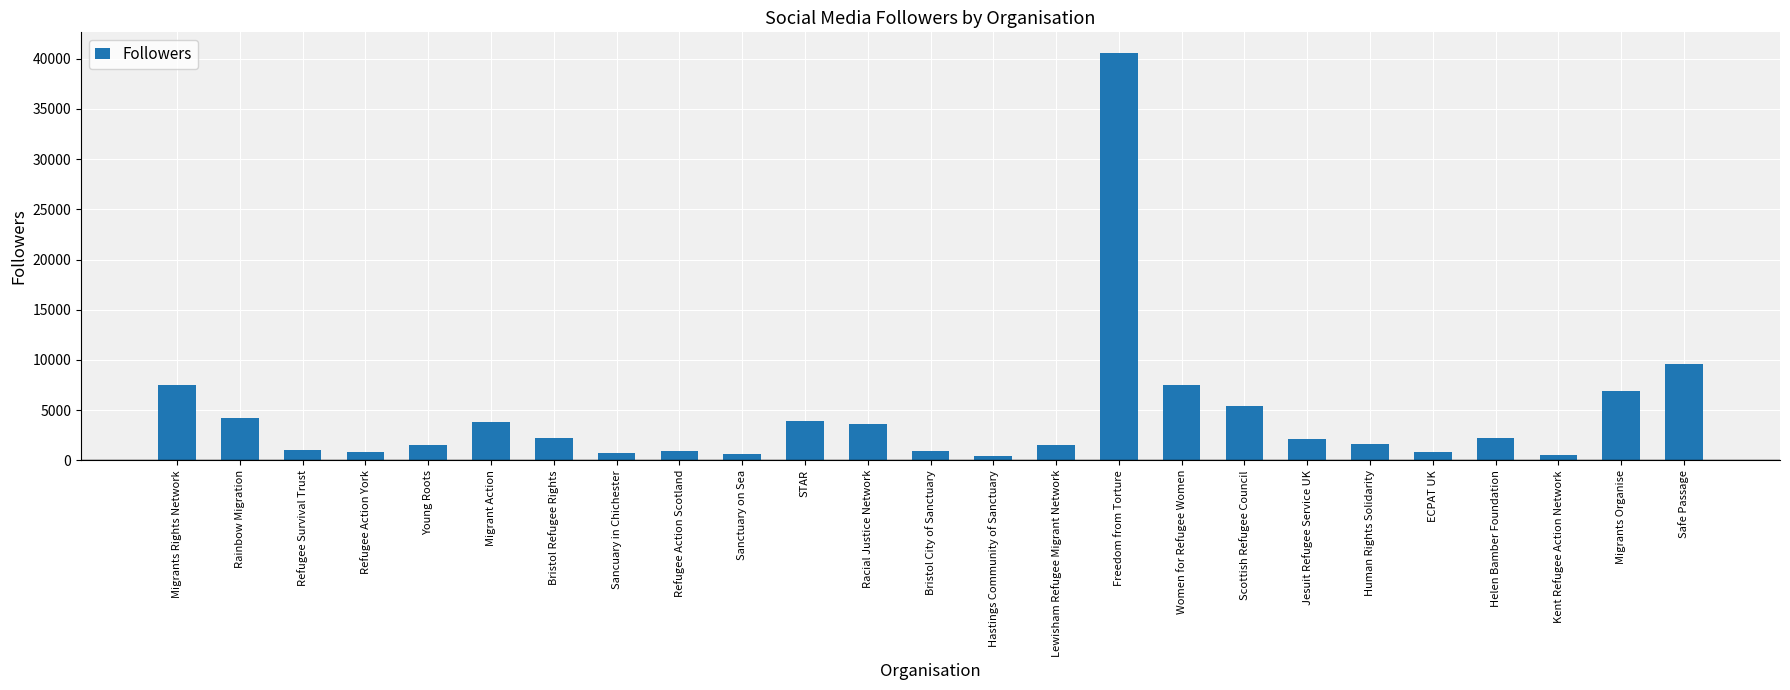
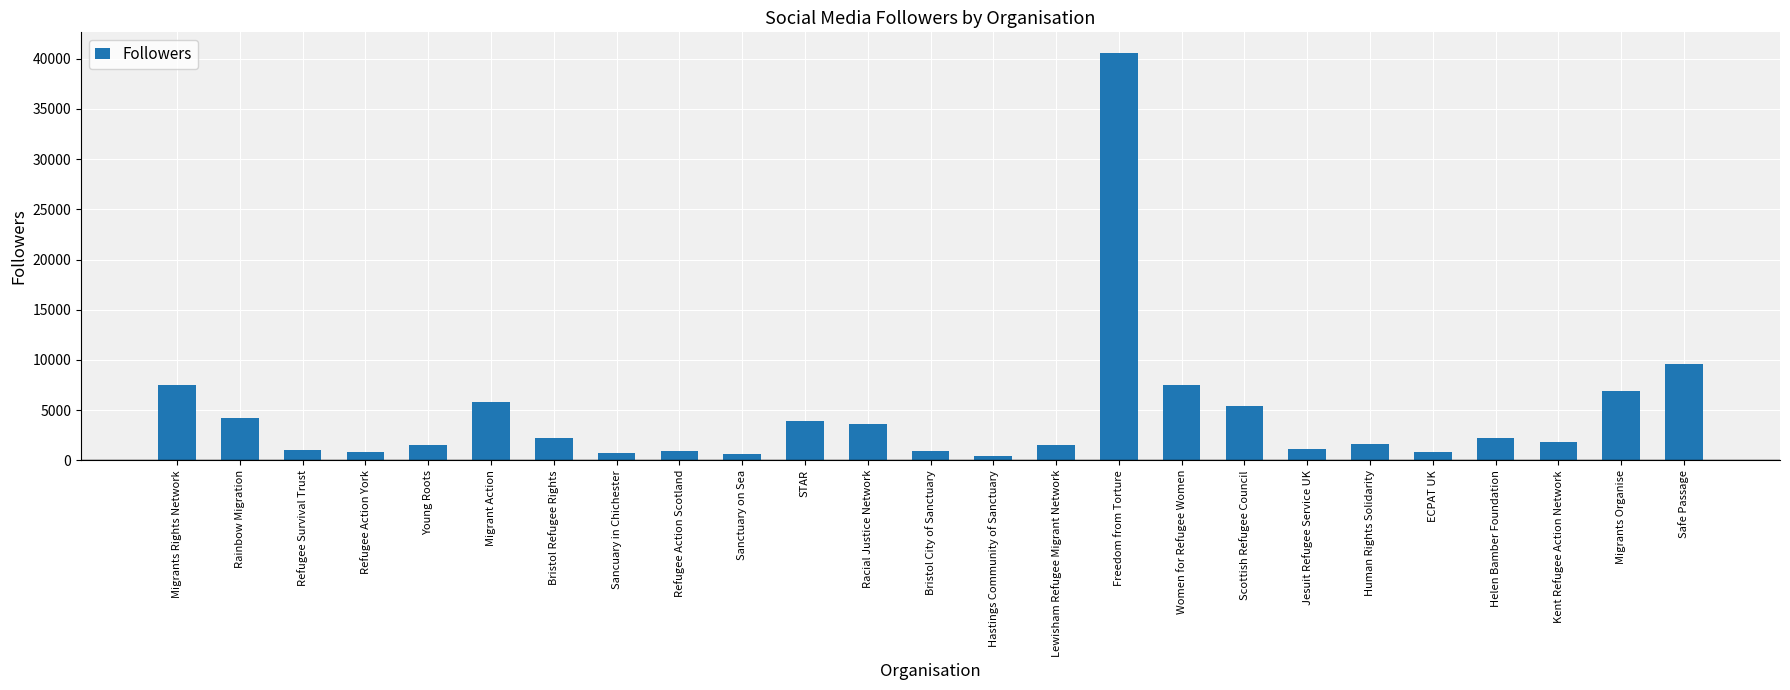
  {
    "Migrants Rights Network": 7500,
    "Rainbow Migration": 4300,
    "Refugee Survival Trust": 1100,
    "Refugee Action York": 800,
    "Young Roots": 1500,
-   "Migrant Action": 3800,
+   "Migrant Action": 5800,
    "Bristol Refugee Rights": 2200,
    "Sancuary in Chichester": 800,
    "Refugee Action Scotland": 1000,
    "Sanctuary on Sea": 700,
    "STAR": 3900,
    "Racial Justice Network": 3600,
    "Bristol City of Sanctuary": 900,
    "Hastings Community of Sanctuary": 400,
    "Lewisham Refugee Migrant Network": 1600,
    "Freedom from Torture": 40600,
    "Women for Refugee Women": 7500,
    "Scottish Refugee Council": 5400,
-   "Jesuit Refugee Service UK": 2100,
+   "Jesuit Refugee Service UK": 1200,
    "Human Rights Solidarity": 1600,
    "ECPAT UK": 900,
    "Helen Bamber Foundation": 2200,
-   "Kent Refugee Action Network": 500,
+   "Kent Refugee Action Network": 1800,
    "Migrants Organise": 7000,
    "Safe Passage": 9600
  }
